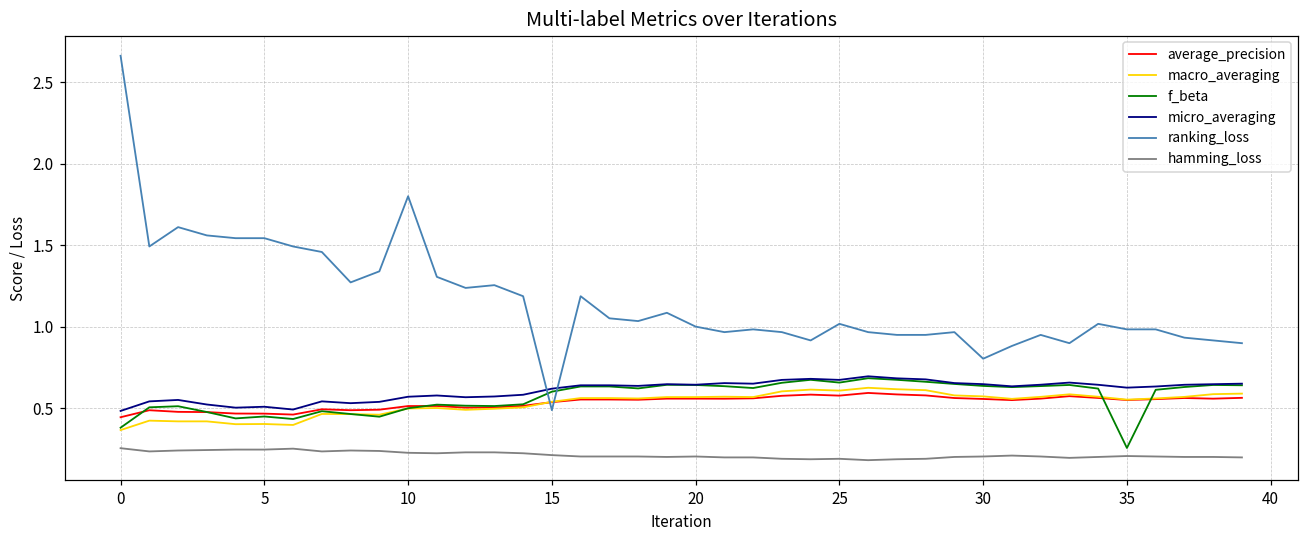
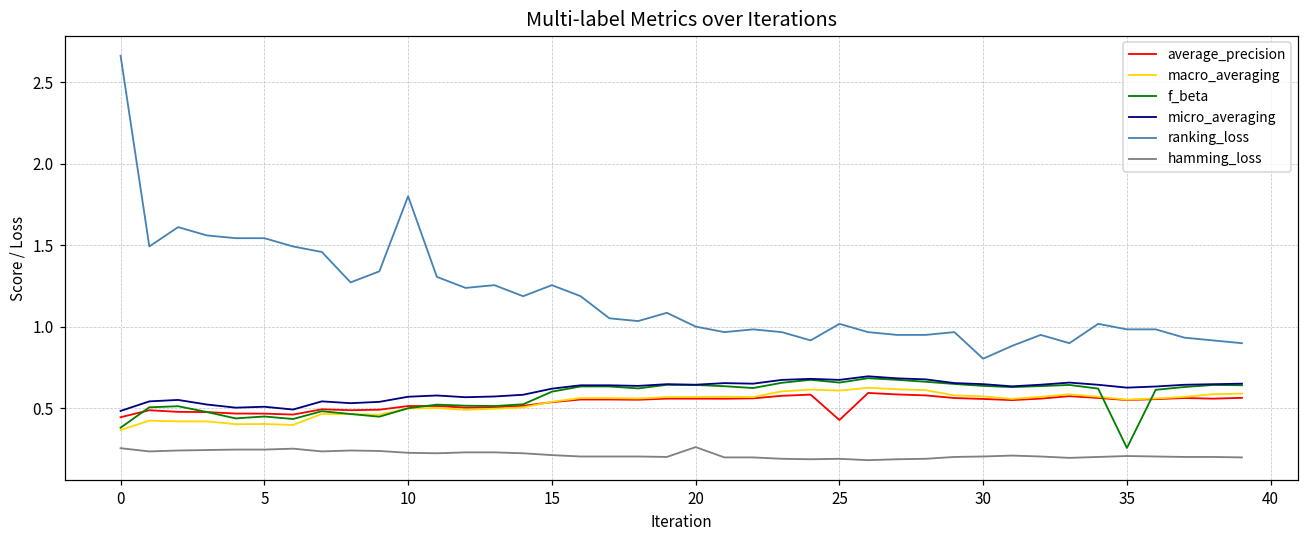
  {
    "average_precision": {
      "0": 0.44,
      "5": 0.47,
-     "25": 0.58
+     "25": 0.43
    },
    "macro_averaging": {
      "5": 0.40,
      "25": 0.61
    },
    "f_beta": {
      "5": 0.45,
      "15": 0.60,
      "35": 0.26
    },
    "micro_averaging": {
      "0": 0.48,
      "5": 0.51,
      "10": 0.57,
      "15": 0.62,
      "35": 0.63
    },
    "ranking_loss": {
      "0": 2.66,
      "5": 1.54,
      "10": 1.80,
-     "15": 0.49,
+     "15": 1.25,
      "20": 1.00,
      "25": 1.02,
      "30": 0.80,
      "35": 0.98
    },
    "hamming_loss": {
      "0": 0.25,
      "5": 0.25,
      "10": 0.23,
      "15": 0.21,
-     "20": 0.20,
+     "20": 0.26,
      "25": 0.19,
      "30": 0.20,
      "35": 0.21
    }
  }
